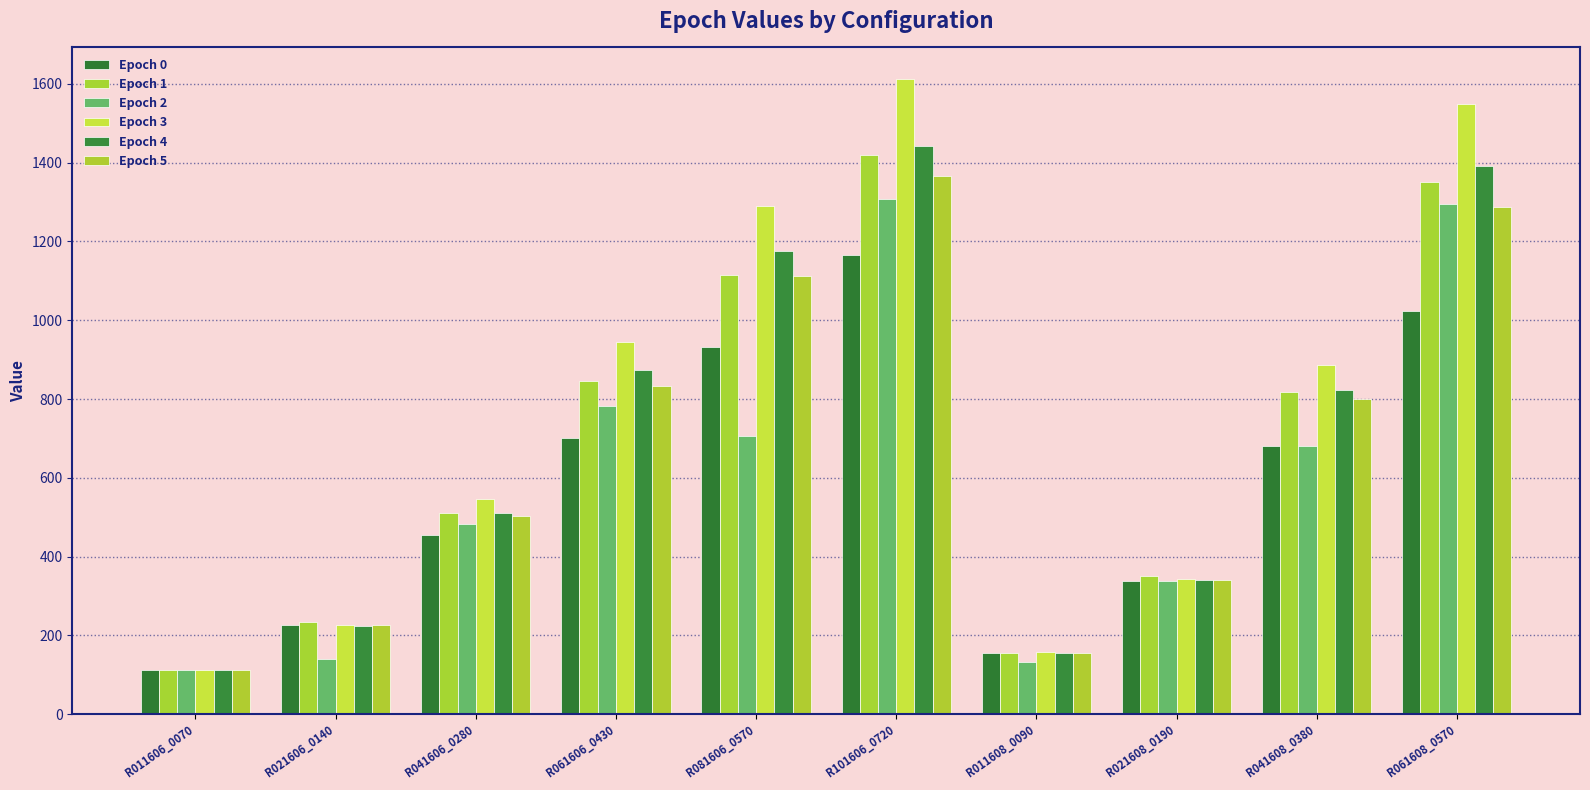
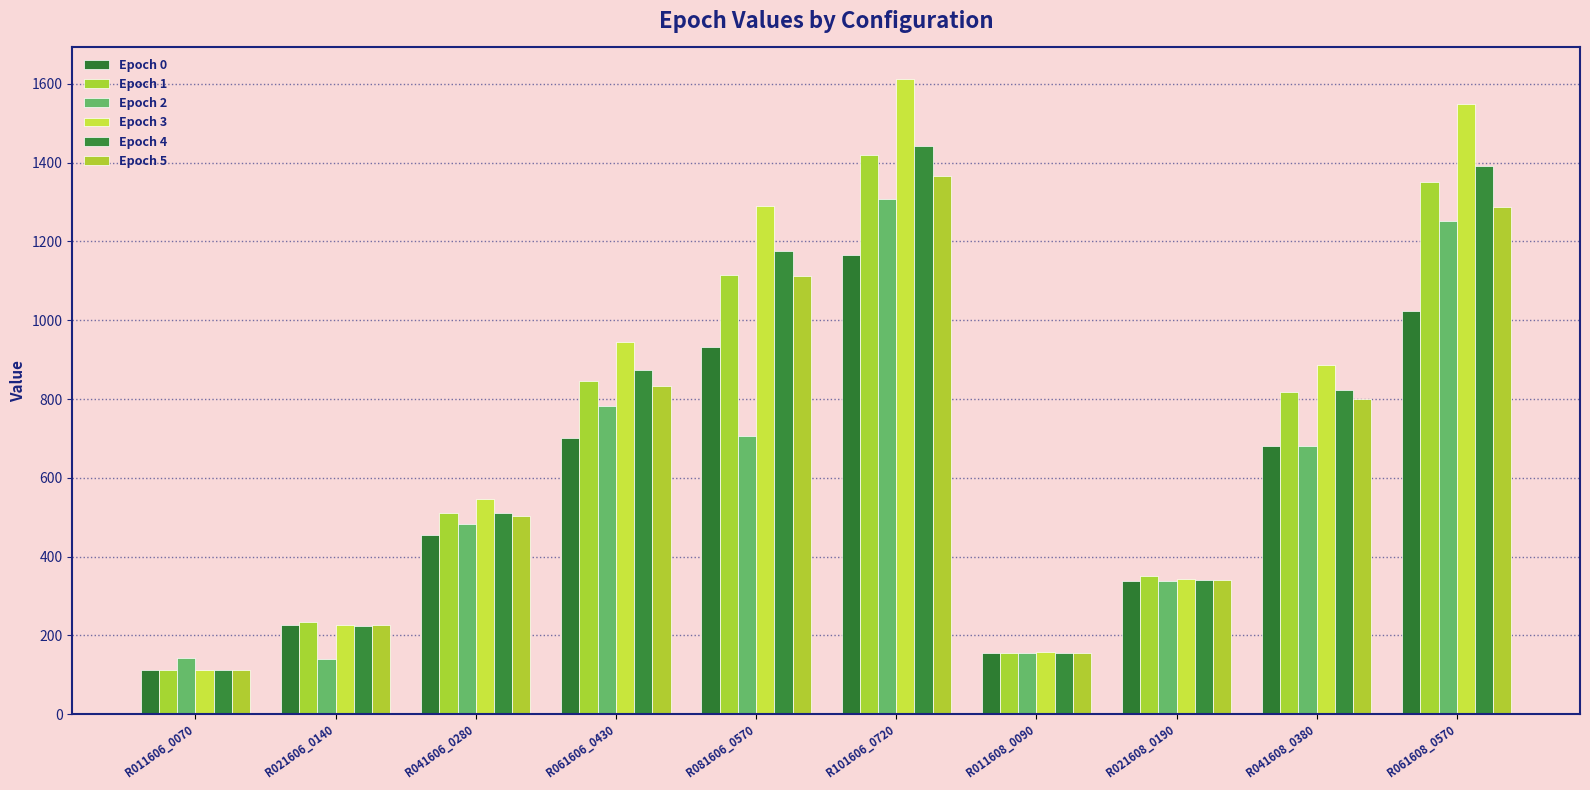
  {
    "Epoch 2": {
-     "R011606_0070": 110,
+     "R011606_0070": 140,
      "R021606_0140": 140,
      "R041606_0280": 480,
      "R061606_0430": 780,
      "R081606_0570": 710,
      "R101606_0720": 1310,
-     "R011608_0090": 130,
+     "R011608_0090": 160,
      "R021608_0190": 340,
      "R041608_0380": 680,
-     "R061608_0570": 1290
+     "R061608_0570": 1250
    }
  }
